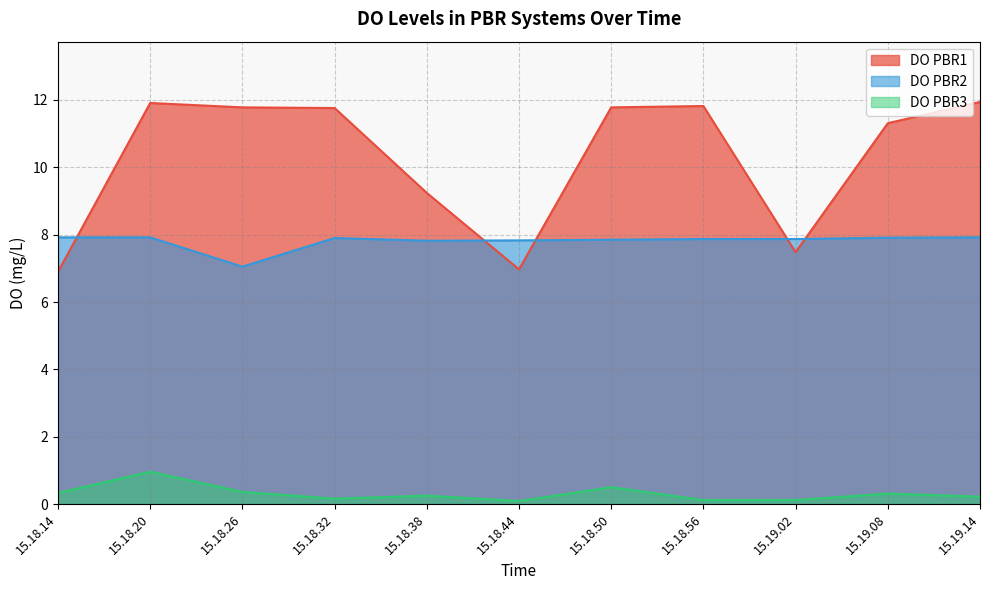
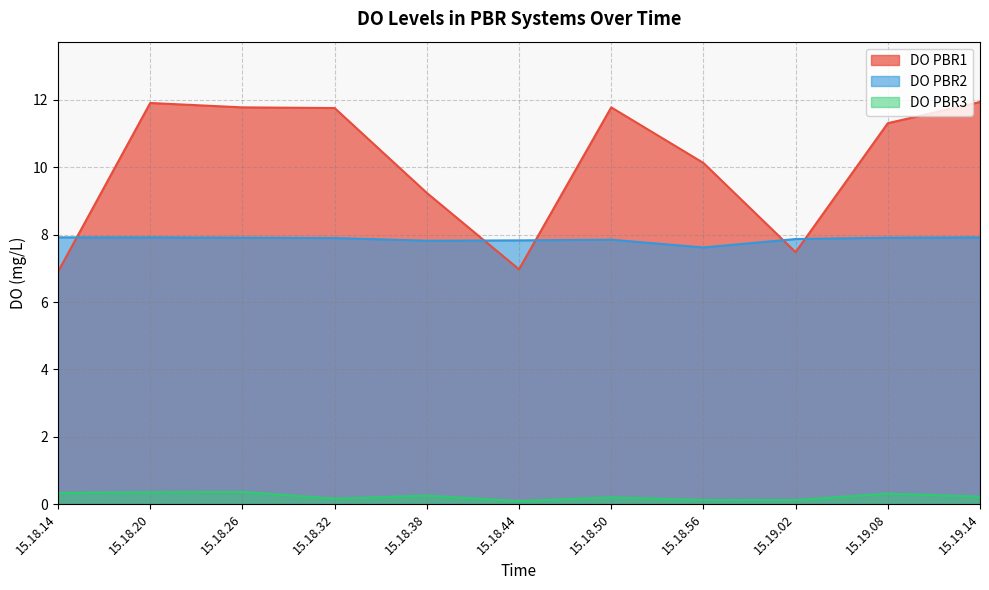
  {
    "DO PBR1": {
      "15.18.14": 6.9,
      "15.18.20": 11.9,
      "15.18.26": 11.8,
      "15.18.32": 11.8,
      "15.18.38": 9.2,
      "15.18.44": 7.0,
      "15.18.50": 11.8,
-     "15.18.56": 11.8,
+     "15.18.56": 10.1,
      "15.19.02": 7.5,
      "15.19.08": 11.3,
      "15.19.14": 11.9
    },
    "DO PBR2": {
      "15.18.14": 7.9,
      "15.18.20": 7.9,
-     "15.18.26": 7.1,
+     "15.18.26": 7.9,
      "15.18.32": 7.9,
      "15.18.38": 7.8,
      "15.18.44": 7.8,
      "15.18.50": 7.9,
-     "15.18.56": 7.9,
+     "15.18.56": 7.6,
      "15.19.02": 7.9,
      "15.19.08": 7.9,
      "15.19.14": 7.9
    },
    "DO PBR3": {
      "15.18.14": 0.3,
-     "15.18.20": 1.0,
+     "15.18.20": 0.4,
      "15.18.26": 0.4,
      "15.18.32": 0.2,
      "15.18.38": 0.3,
      "15.18.44": 0.1,
-     "15.18.50": 0.5,
+     "15.18.50": 0.2,
      "15.18.56": 0.1,
      "15.19.02": 0.1,
      "15.19.08": 0.3,
      "15.19.14": 0.2
    }
  }
